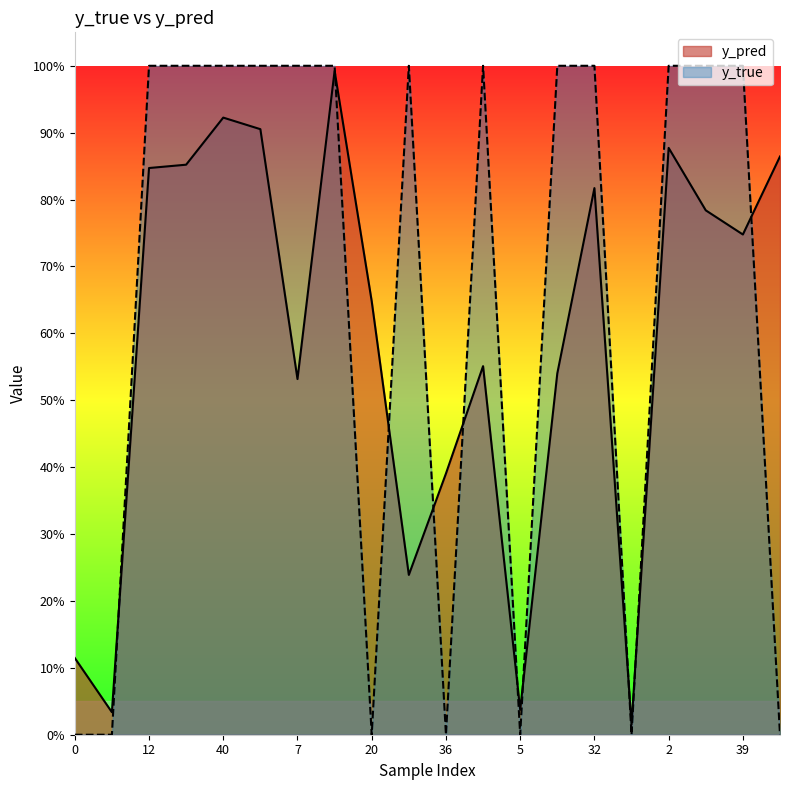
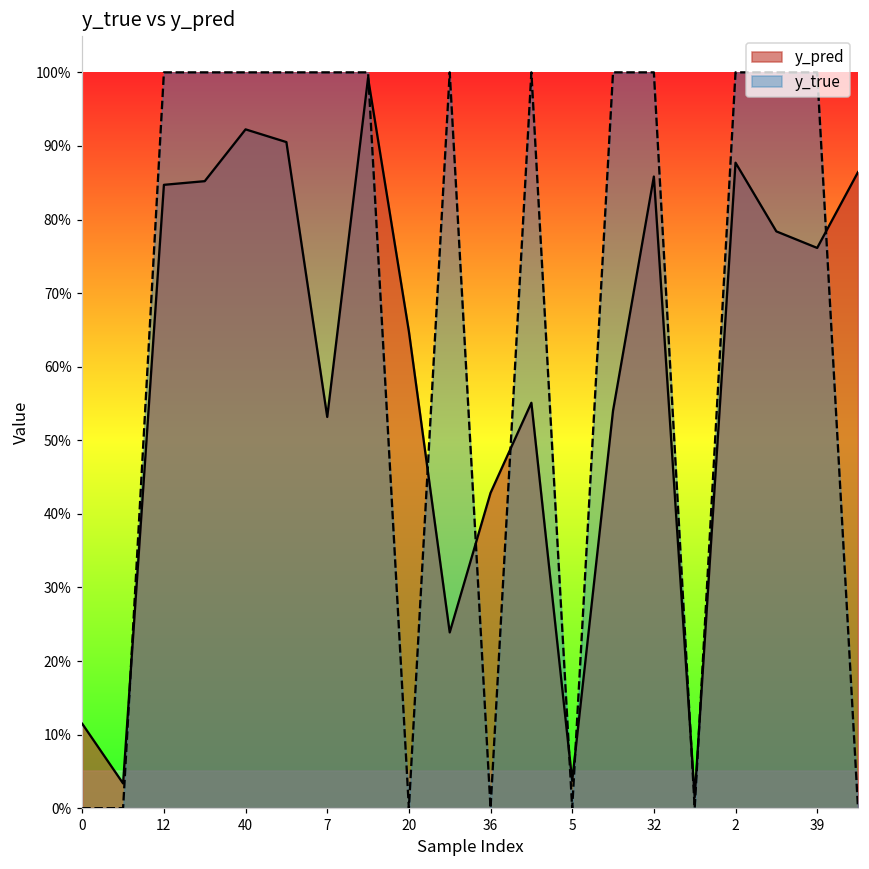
  {
    "y_pred": {
      "0": "11%",
      "12": "85%",
      "40": "92%",
      "20": "65%",
-     "36": "39%",
-     "32": "82%",
+     "36": "43%",
+     "32": "86%",
      "2": "88%",
-     "39": "75%"
+     "39": "76%"
    },
    "y_true": {
      "12": "100%",
      "40": "100%",
      "32": "100%",
      "2": "100%"
    }
  }
